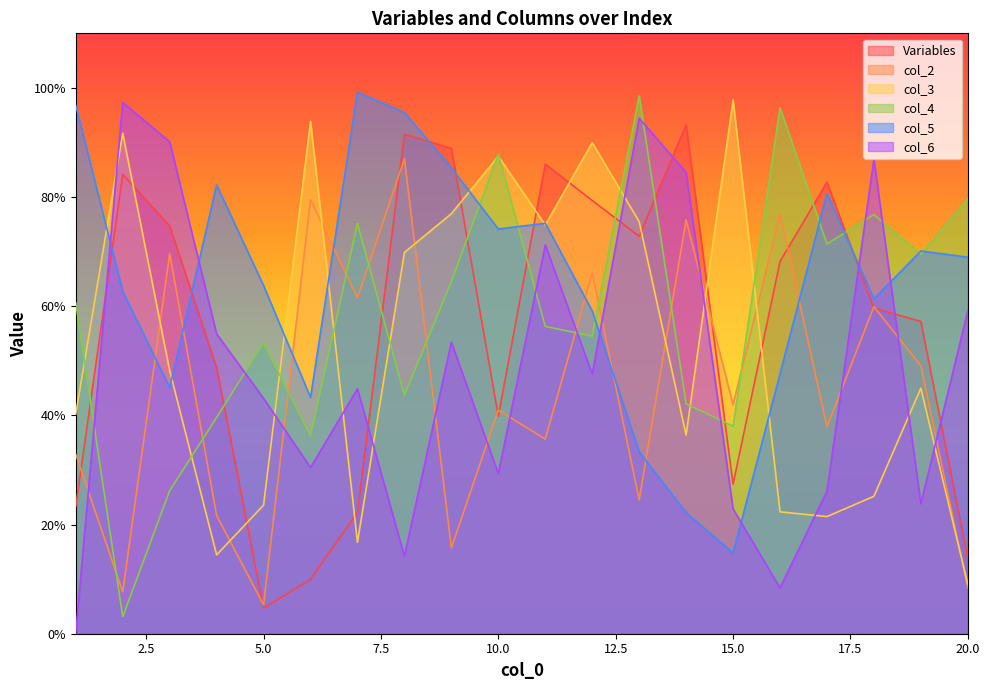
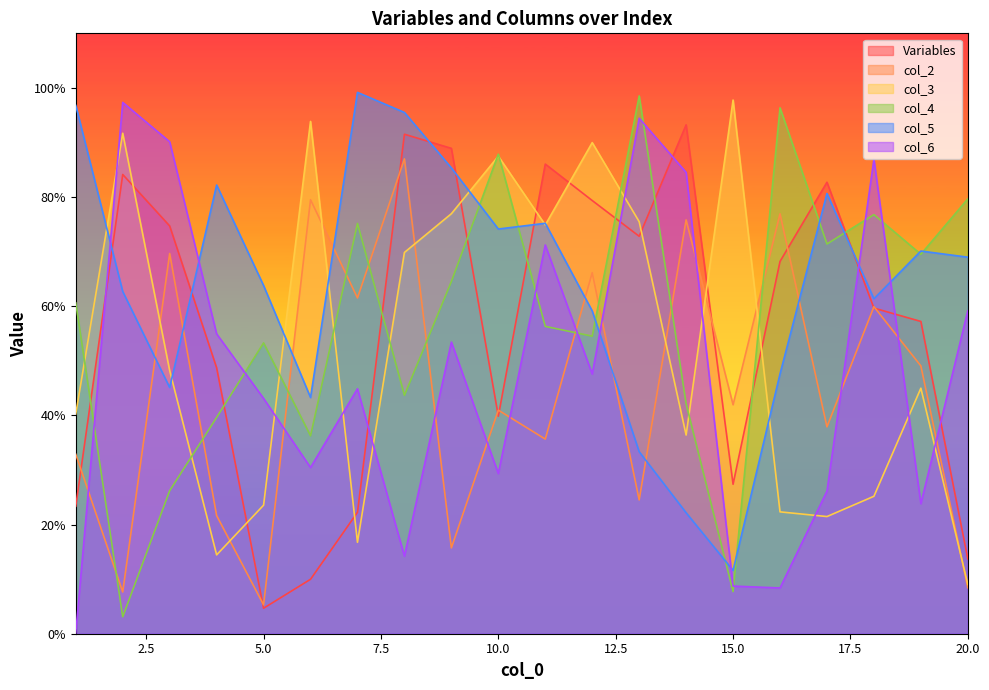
  {
    "col_4": {
      "5.0": "53%",
-     "15.0": "38%",
+     "15.0": "8%",
      "20.0": "80%"
    },
    "col_5": {
      "5.0": "64%",
      "10.0": "74%",
-     "15.0": "15%",
+     "15.0": "12%",
      "20.0": "69%"
    },
    "col_6": {
      "5.0": "43%",
      "10.0": "29%",
-     "15.0": "23%",
+     "15.0": "9%",
      "20.0": "59%"
    }
  }
